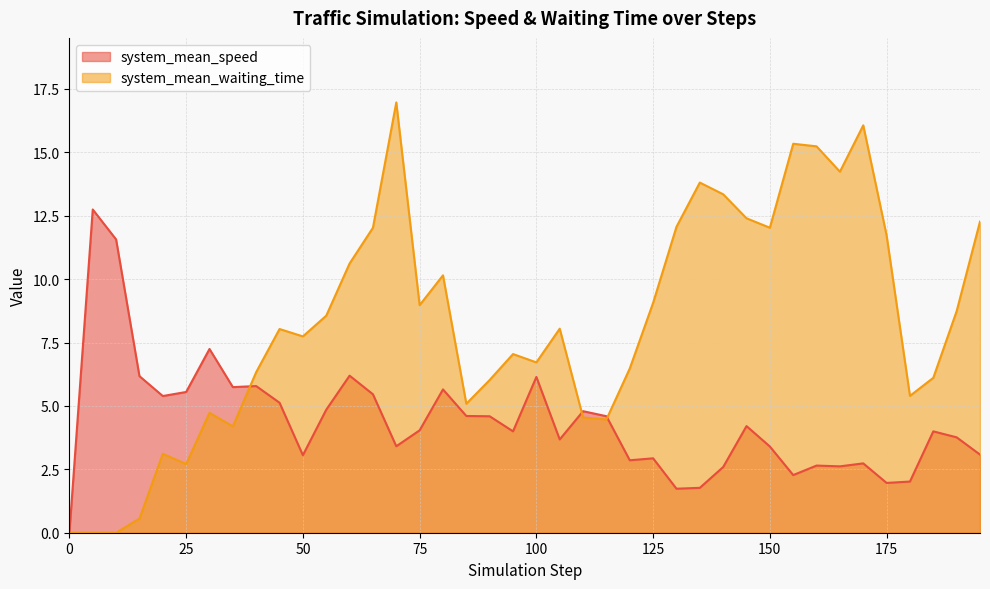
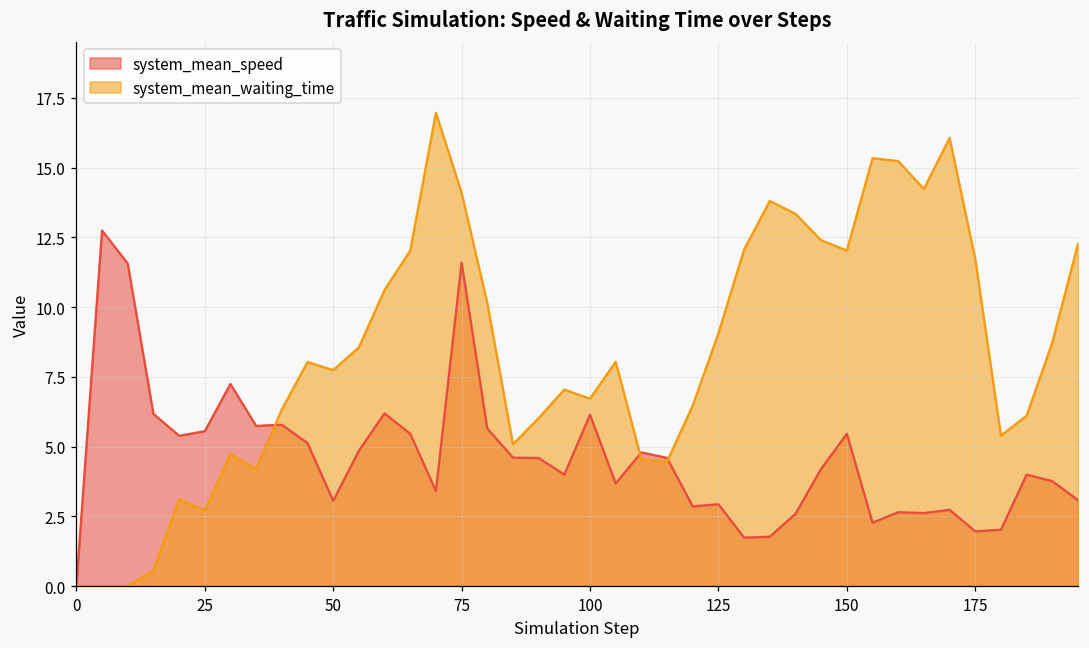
  {
    "system_mean_speed": {
      "25": 5.6,
      "50": 3.1,
-     "75": 4.0,
+     "75": 11.6,
      "100": 6.1,
      "125": 2.9,
-     "150": 3.4,
+     "150": 5.5,
      "175": 2.0
    },
    "system_mean_waiting_time": {
      "25": 2.7,
      "50": 7.7,
-     "75": 9.0,
+     "75": 14.1,
      "100": 6.7,
      "125": 9.1,
      "150": 12.0,
      "175": 11.7
    }
  }
